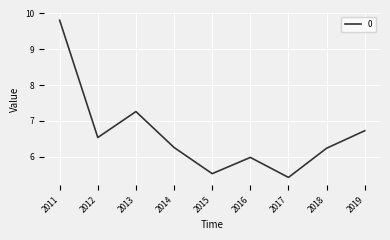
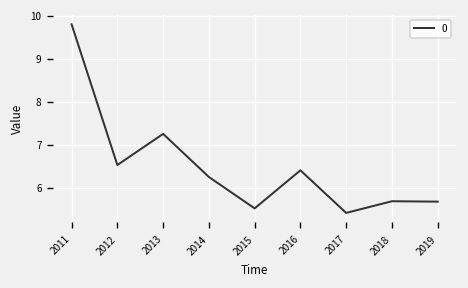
  {
    "2011": 9.8,
    "2012": 6.5,
    "2013": 7.3,
    "2014": 6.3,
    "2015": 5.5,
-   "2016": 6.0,
+   "2016": 6.4,
    "2017": 5.4,
-   "2018": 6.2,
-   "2019": 6.7
+   "2018": 5.7,
+   "2019": 5.7
  }
